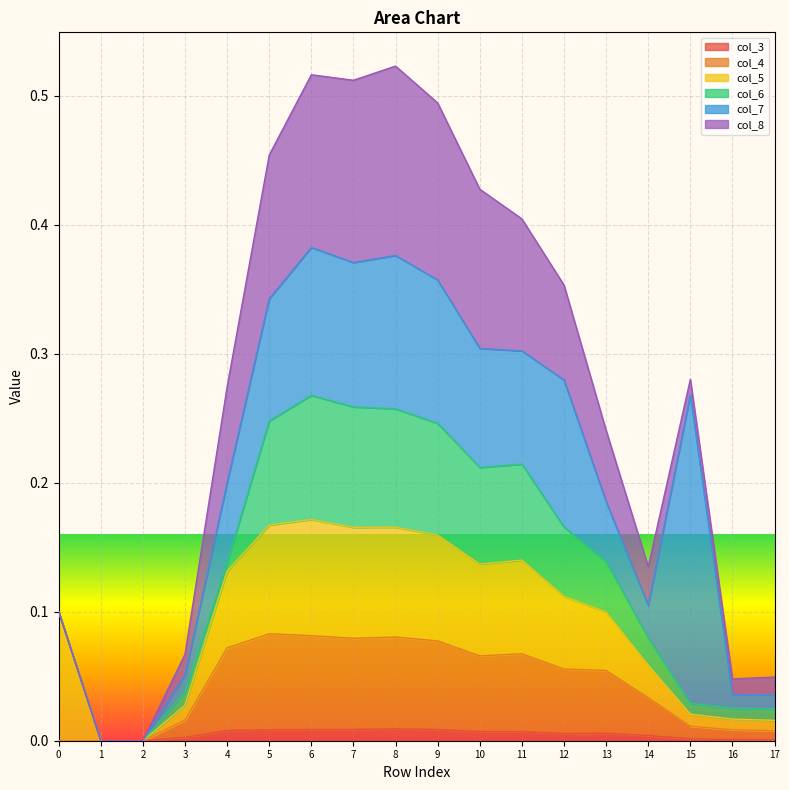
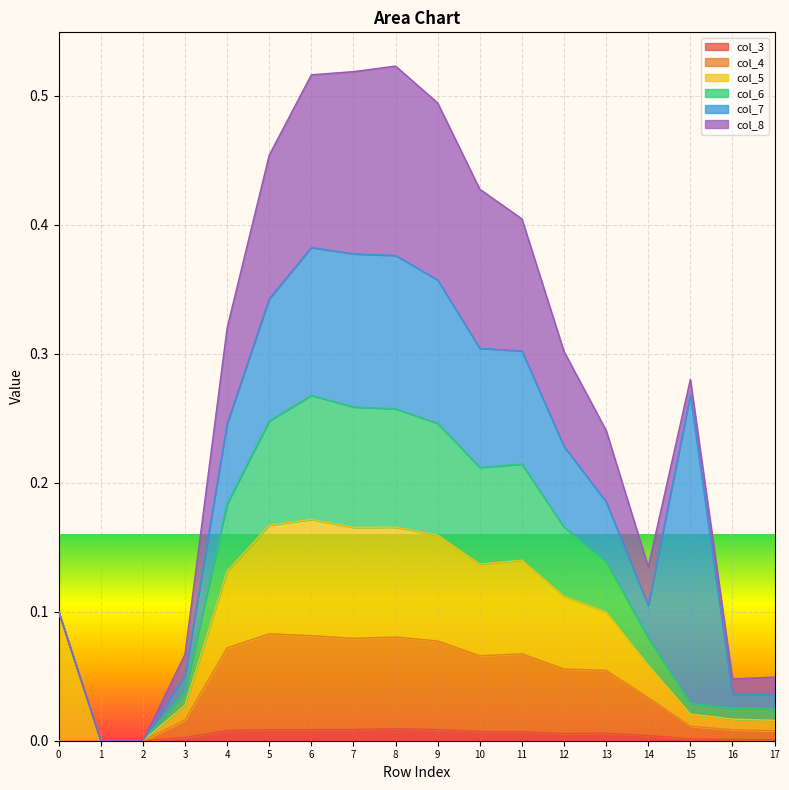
  {
    "col_5": {
      "3": 0.011,
      "4": 0.059,
      "5": 0.084,
      "6": 0.090,
      "7": 0.086,
      "8": 0.085,
      "9": 0.082,
      "10": 0.071,
      "11": 0.073,
      "12": 0.056,
      "13": 0.045,
      "14": 0.025,
      "15": 0.009,
      "16": 0.008,
      "17": 0.008
    },
    "col_6": {
      "3": 0.010,
-     "4": 0.006,
+     "4": 0.052,
      "5": 0.081,
      "6": 0.096,
      "7": 0.093,
      "8": 0.092,
      "9": 0.087,
      "10": 0.075,
      "11": 0.074,
      "12": 0.054,
      "13": 0.039,
      "14": 0.021,
      "15": 0.008,
      "16": 0.008,
      "17": 0.009
    },
    "col_7": {
      "3": 0.013,
      "4": 0.062,
      "5": 0.095,
      "6": 0.115,
-     "7": 0.112,
+     "7": 0.119,
      "8": 0.119,
      "9": 0.111,
      "10": 0.092,
      "11": 0.088,
-     "12": 0.114,
+     "12": 0.063,
      "13": 0.046,
      "14": 0.025,
      "15": 0.239,
      "16": 0.010,
      "17": 0.011
    },
    "col_8": {
      "3": 0.016,
      "4": 0.074,
      "5": 0.111,
      "6": 0.134,
      "7": 0.141,
      "8": 0.147,
      "9": 0.137,
      "10": 0.123,
      "11": 0.102,
      "12": 0.074,
      "13": 0.055,
      "14": 0.030,
      "15": 0.012,
      "16": 0.012,
      "17": 0.014
    }
  }
